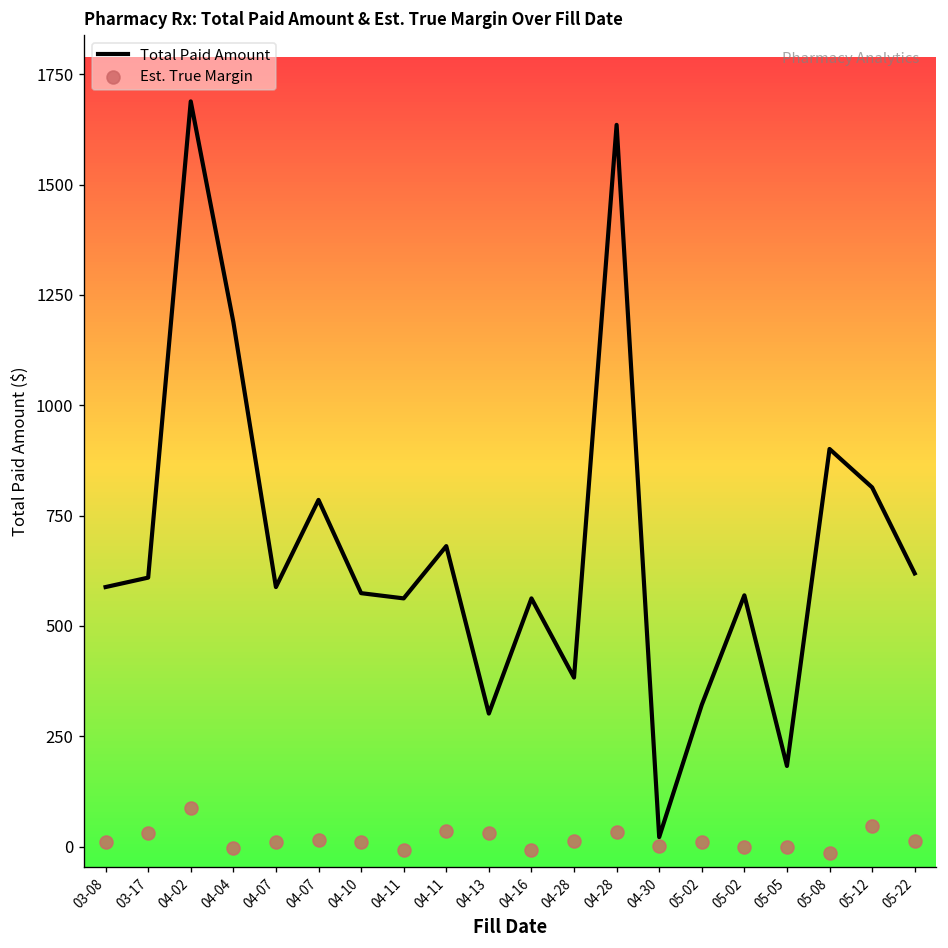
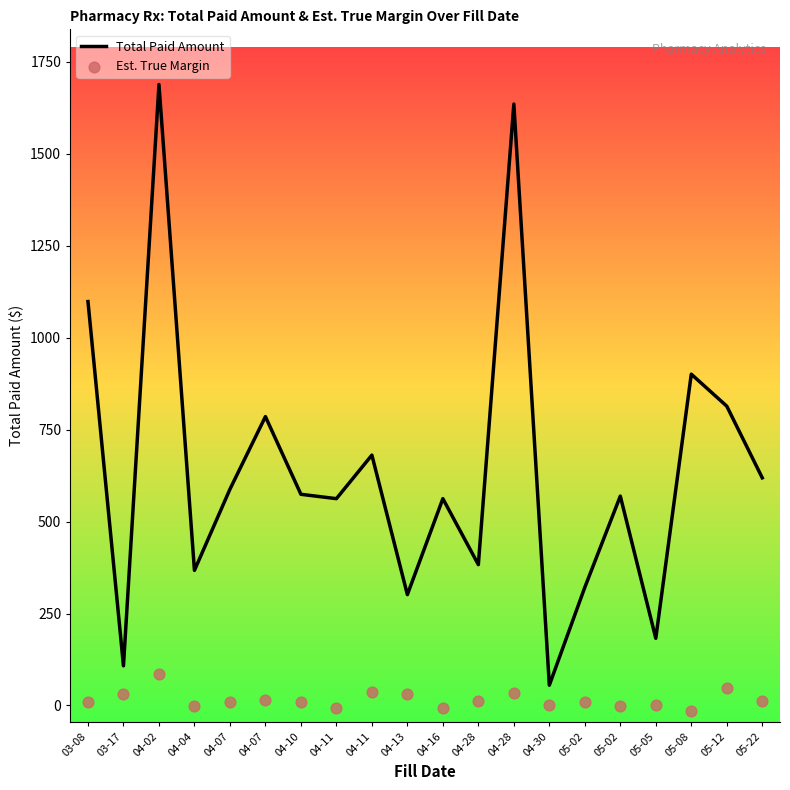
  {
    "Total Paid Amount": {
-     "03-08": 590,
-     "03-17": 610,
+     "03-08": 1100,
+     "03-17": 110,
      "04-02": 1690,
-     "04-04": 1190,
+     "04-04": 370,
      "04-10": 570,
      "04-13": 300,
      "04-16": 560,
-     "04-30": 20,
+     "04-30": 60,
      "05-05": 180,
      "05-08": 900,
      "05-12": 810,
      "05-22": 620
    }
  }
